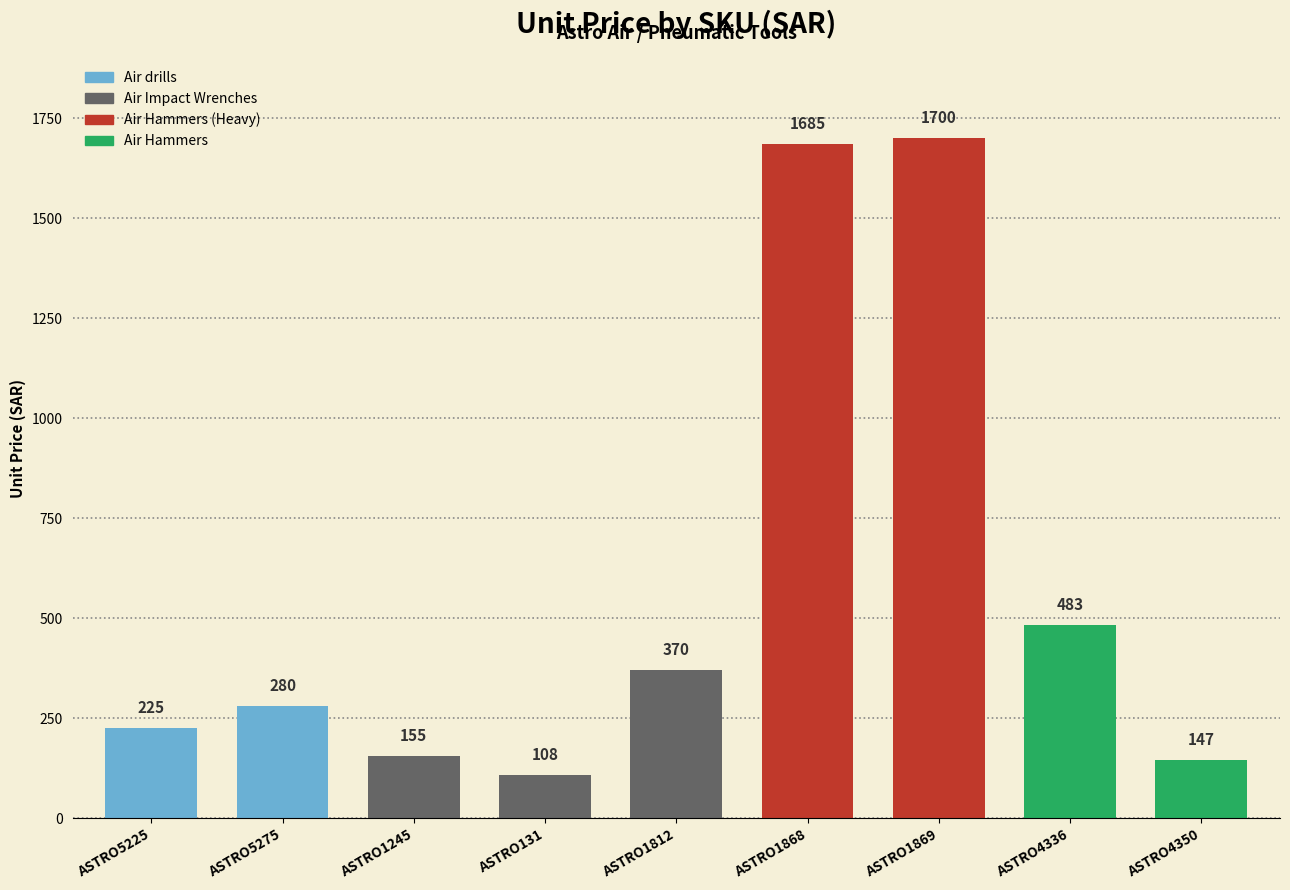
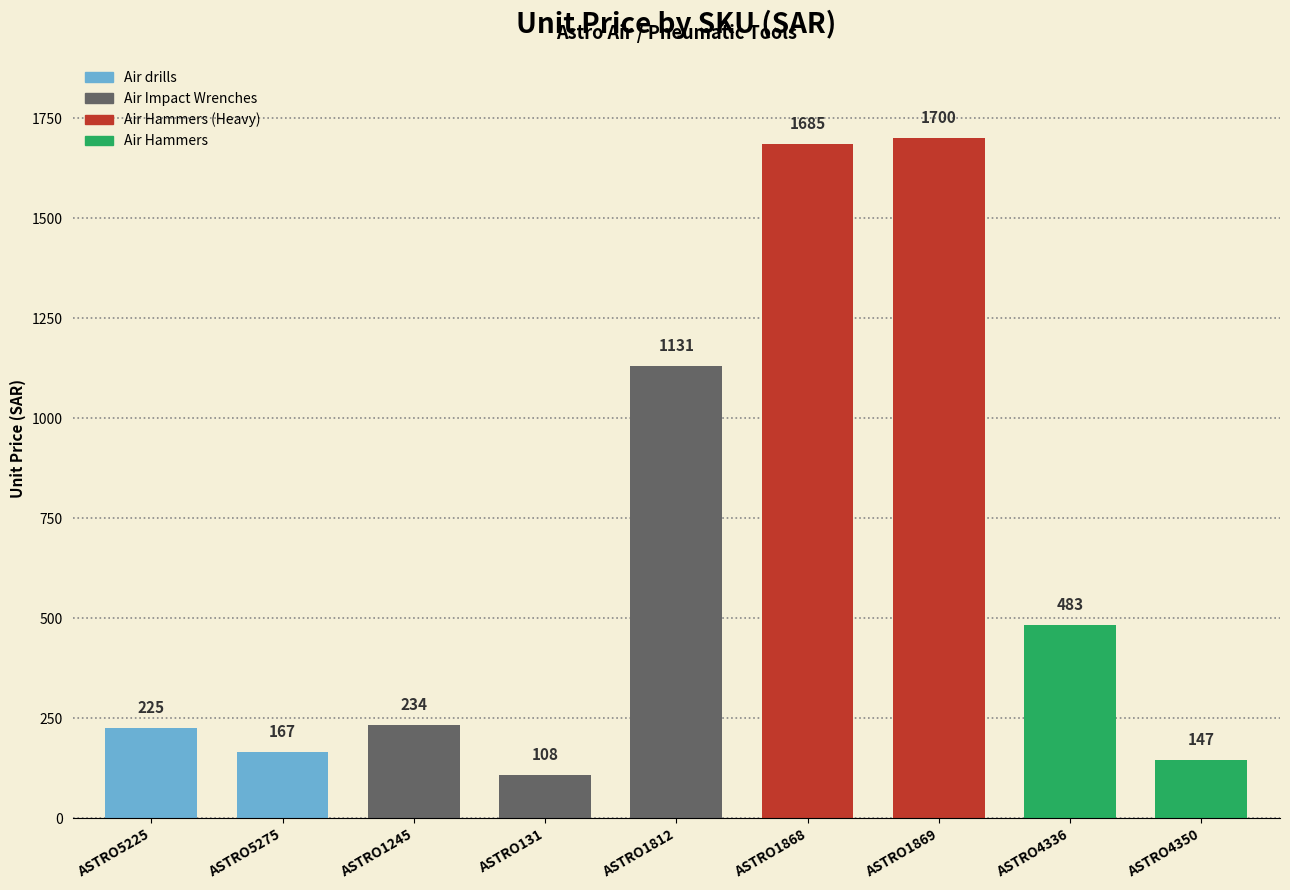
  {
    "ASTRO5225": 225,
-   "ASTRO5275": 280,
-   "ASTRO1245": 155,
+   "ASTRO5275": 167,
+   "ASTRO1245": 234,
    "ASTRO131": 108,
-   "ASTRO1812": 370,
+   "ASTRO1812": 1131,
    "ASTRO1868": 1685,
    "ASTRO1869": 1700,
    "ASTRO4336": 483,
    "ASTRO4350": 147
  }
